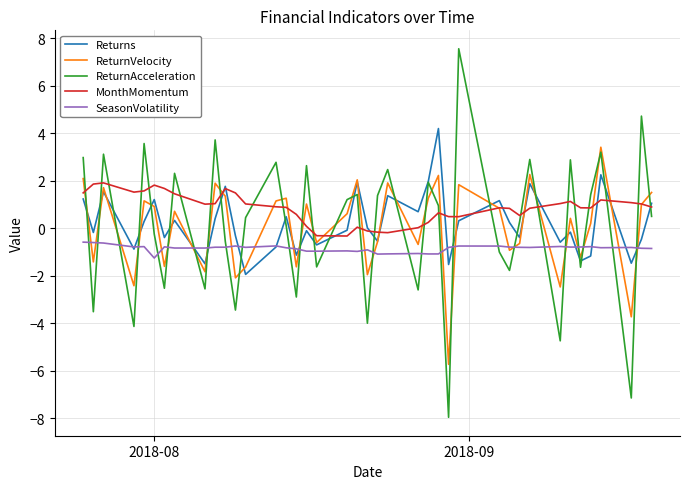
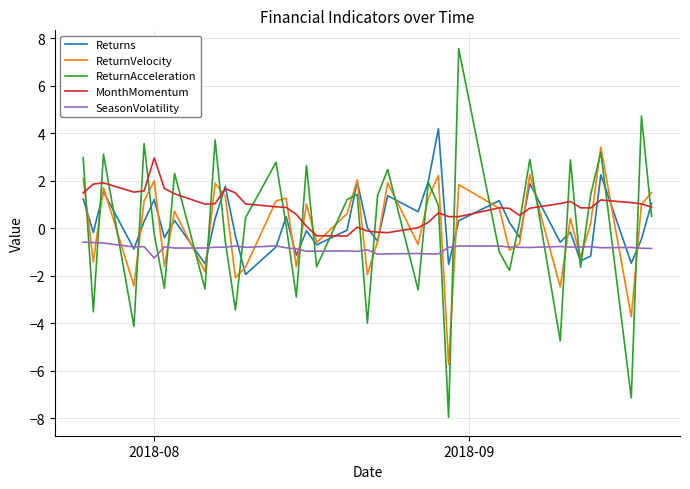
  {
    "Returns": {
      "2018-08": 1.2
    },
    "ReturnVelocity": {
-     "2018-08": 0.9
+     "2018-08": 2.0
    },
    "ReturnAcceleration": {
      "2018-08": -0.2
    },
    "MonthMomentum": {
-     "2018-08": 1.8
+     "2018-08": 3.0
    },
    "SeasonVolatility": {
      "2018-08": -1.2
    }
  }
